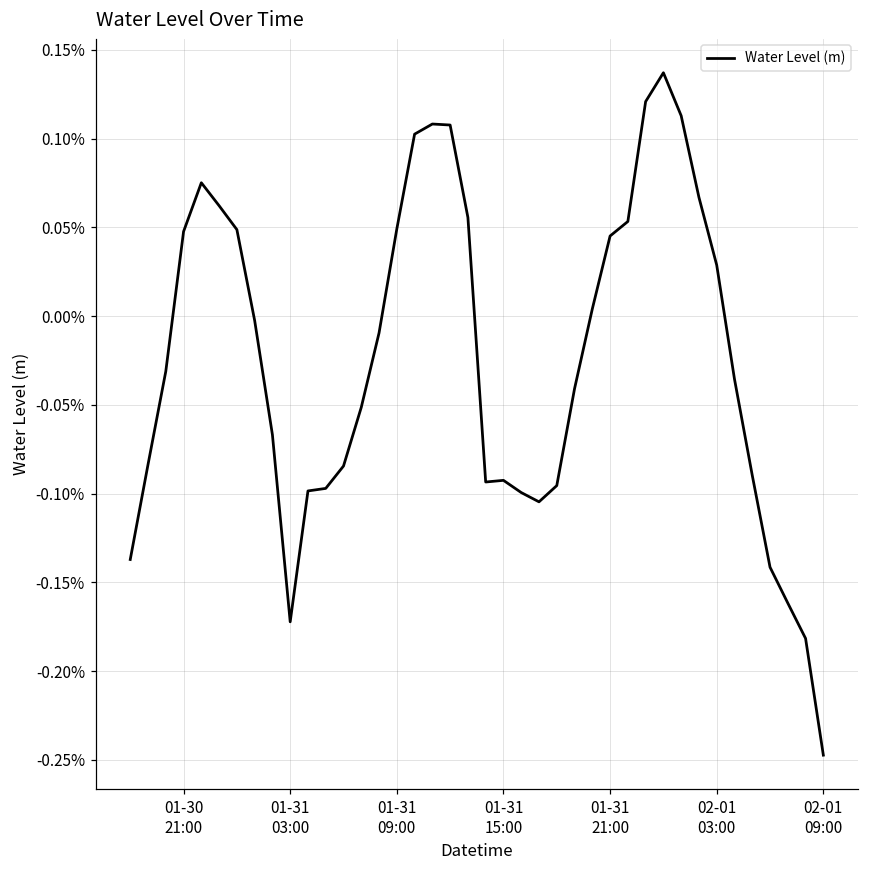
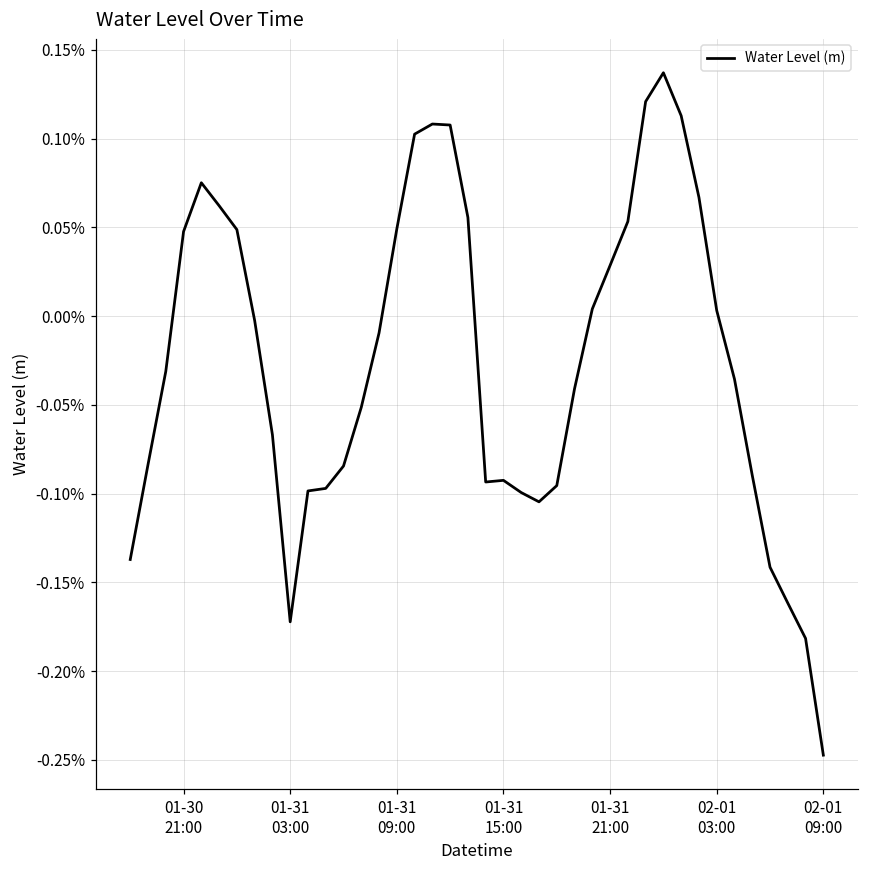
  {
    "01-30 21:00": "0.048%",
    "01-31 03:00": "-0.172%",
    "01-31 09:00": "0.049%",
    "01-31 15:00": "-0.093%",
-   "01-31 21:00": "0.045%",
-   "02-01 03:00": "0.029%",
+   "01-31 21:00": "0.029%",
+   "02-01 03:00": "0.003%",
    "02-01 09:00": "-0.247%"
  }
